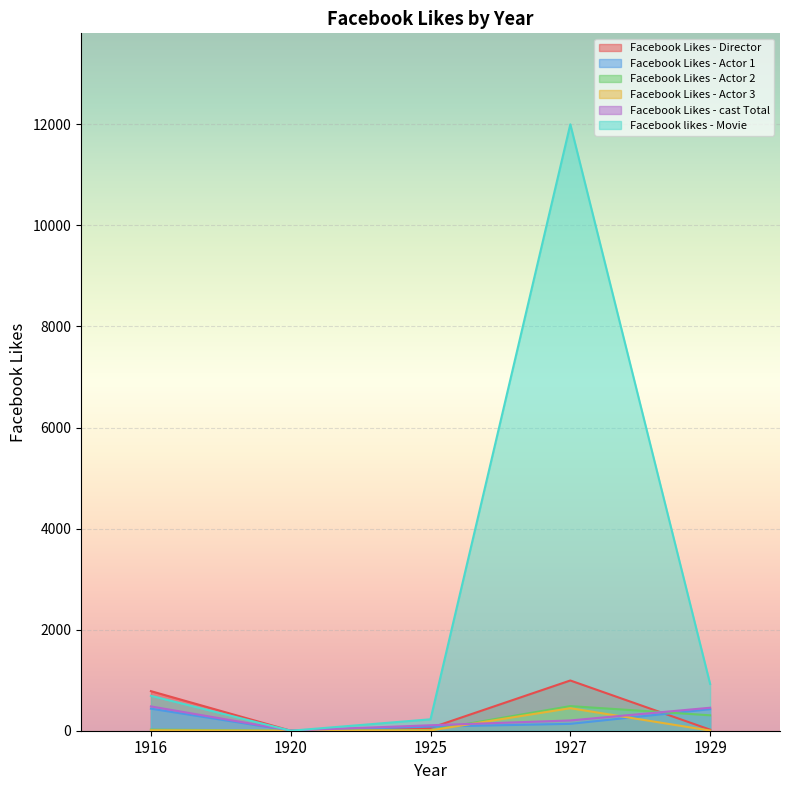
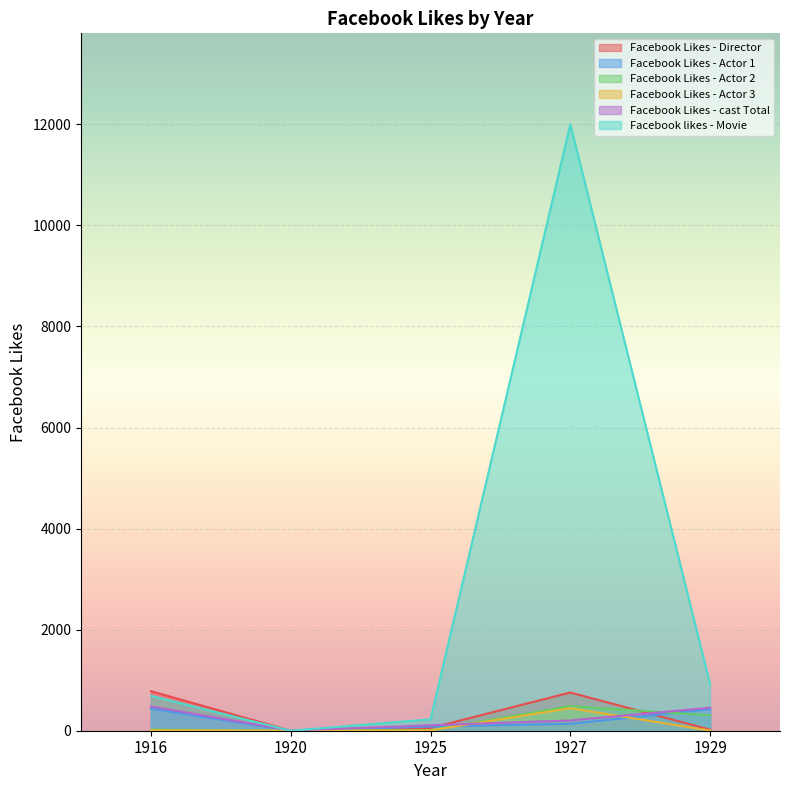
  {
    "Facebook Likes - Director": {
      "1916": 800,
-     "1927": 1000
+     "1927": 800
    },
    "Facebook Likes - Actor 2": {
      "1929": 300
    },
    "Facebook Likes - cast Total": {
      "1927": 200
    }
  }
